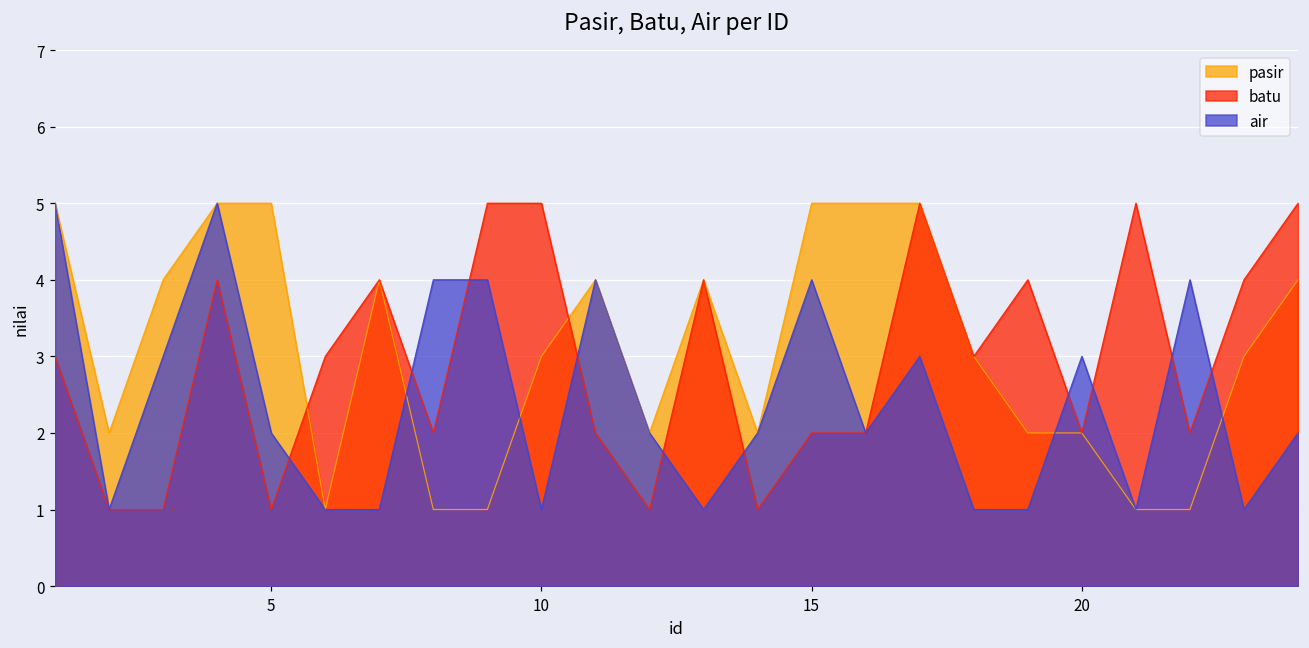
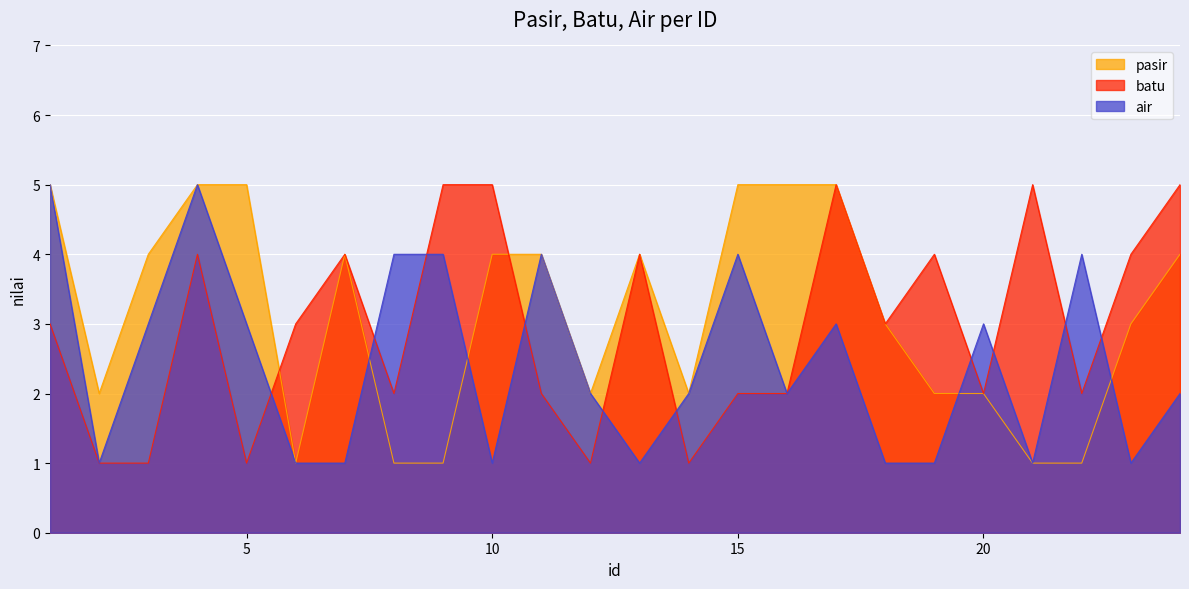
  {
    "pasir": {
      "5": 5,
-     "10": 3,
+     "10": 4,
      "15": 5
    },
    "batu": {
      "5": 1,
      "10": 5,
      "15": 2
    },
    "air": {
-     "5": 2,
+     "5": 3,
      "10": 1,
      "15": 4,
      "20": 3
    }
  }
